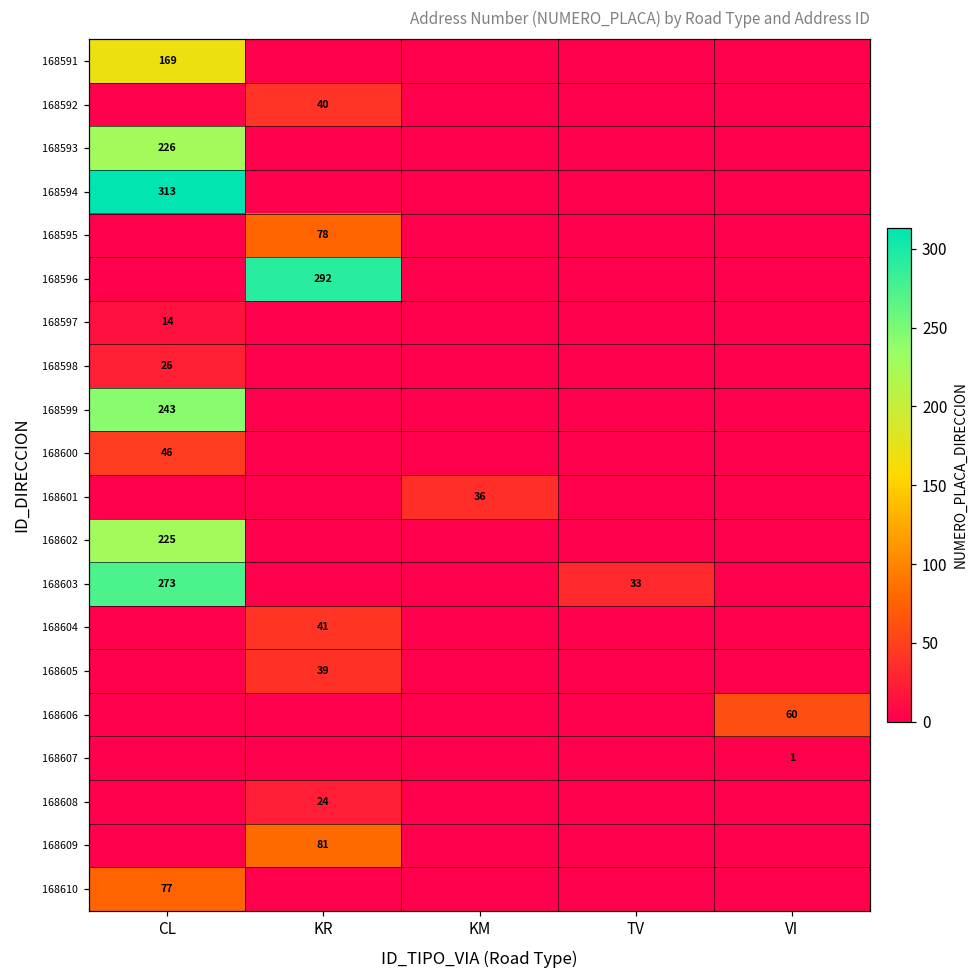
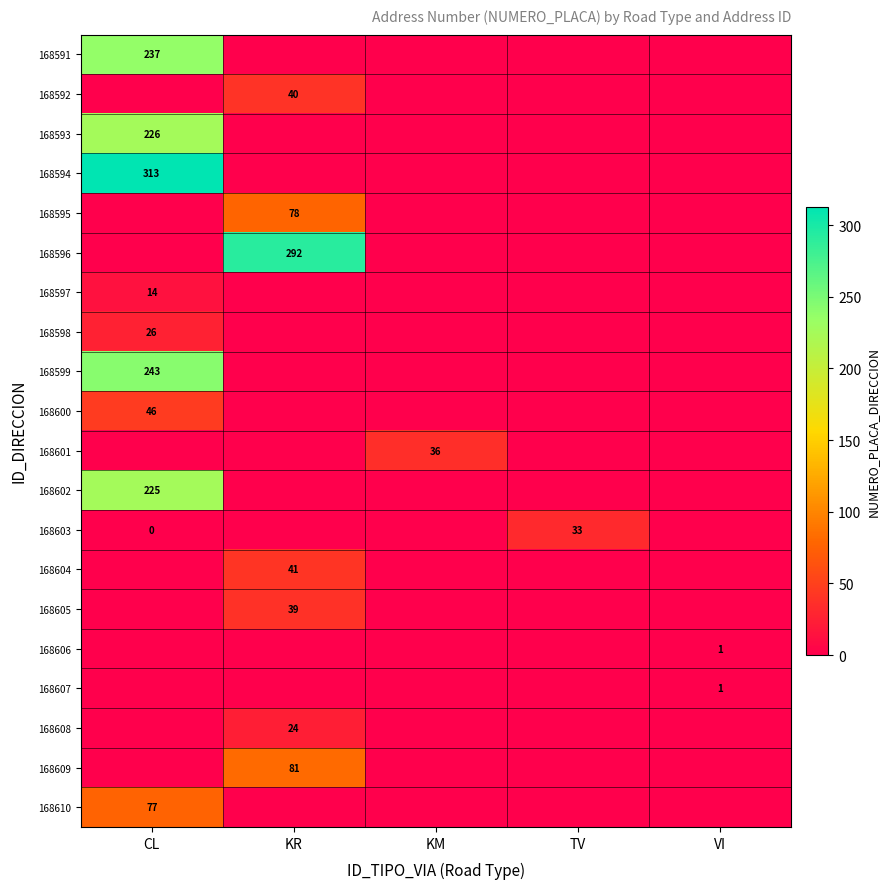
  {
    "168591": {
-     "CL": 169
+     "CL": 237
    },
    "168592": {
      "KR": 40
    },
    "168593": {
      "CL": 226
    },
    "168594": {
      "CL": 313
    },
    "168595": {
      "KR": 78
    },
    "168596": {
      "KR": 292
    },
    "168597": {
      "CL": 14
    },
    "168598": {
      "CL": 26
    },
    "168599": {
      "CL": 243
    },
    "168600": {
      "CL": 46
    },
    "168601": {
      "KM": 36
    },
    "168602": {
      "CL": 225
    },
    "168603": {
-     "CL": 273,
+     "CL": 0,
      "TV": 33
    },
    "168604": {
      "KR": 41
    },
    "168605": {
      "KR": 39
    },
    "168606": {
-     "VI": 60
+     "VI": 1
    },
    "168607": {
      "VI": 1
    },
    "168608": {
      "KR": 24
    },
    "168609": {
      "KR": 81
    },
    "168610": {
      "CL": 77
    }
  }
